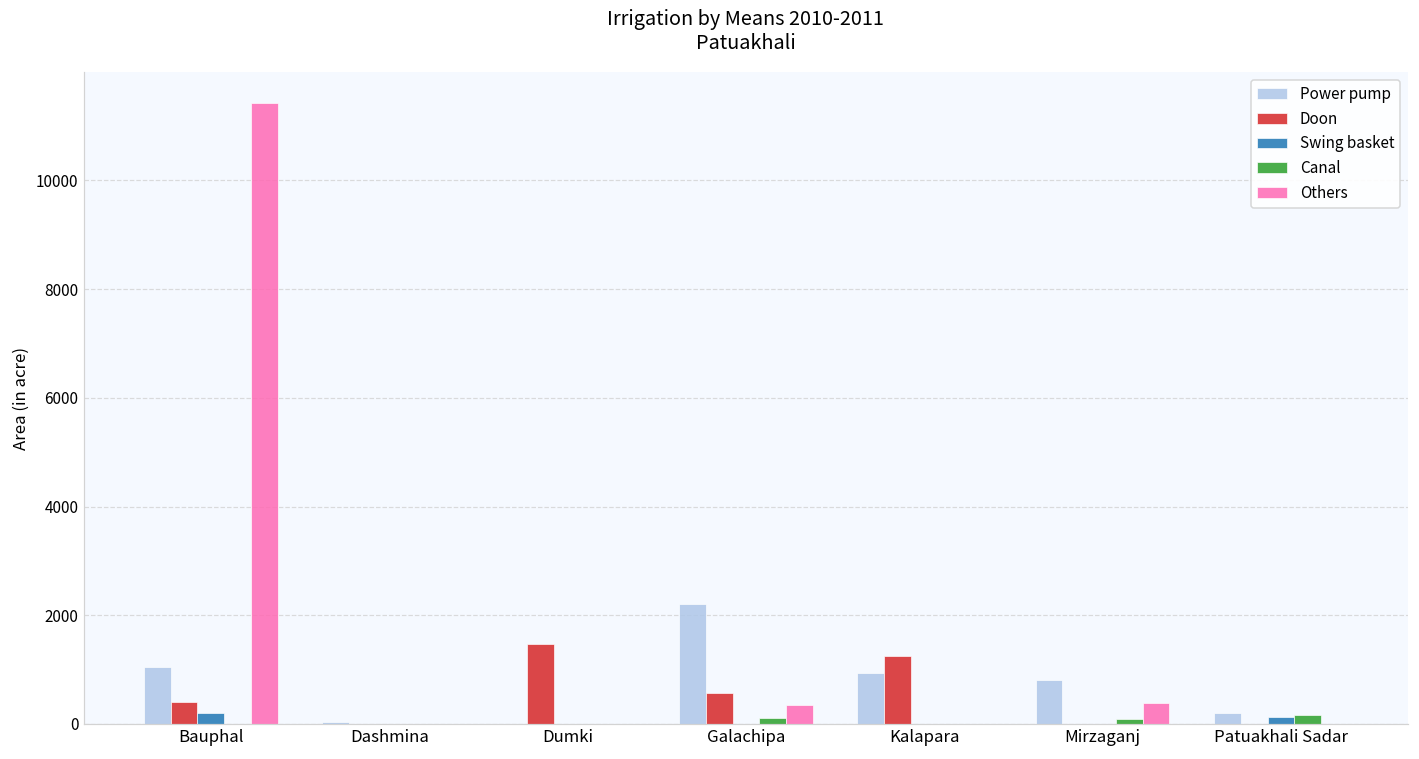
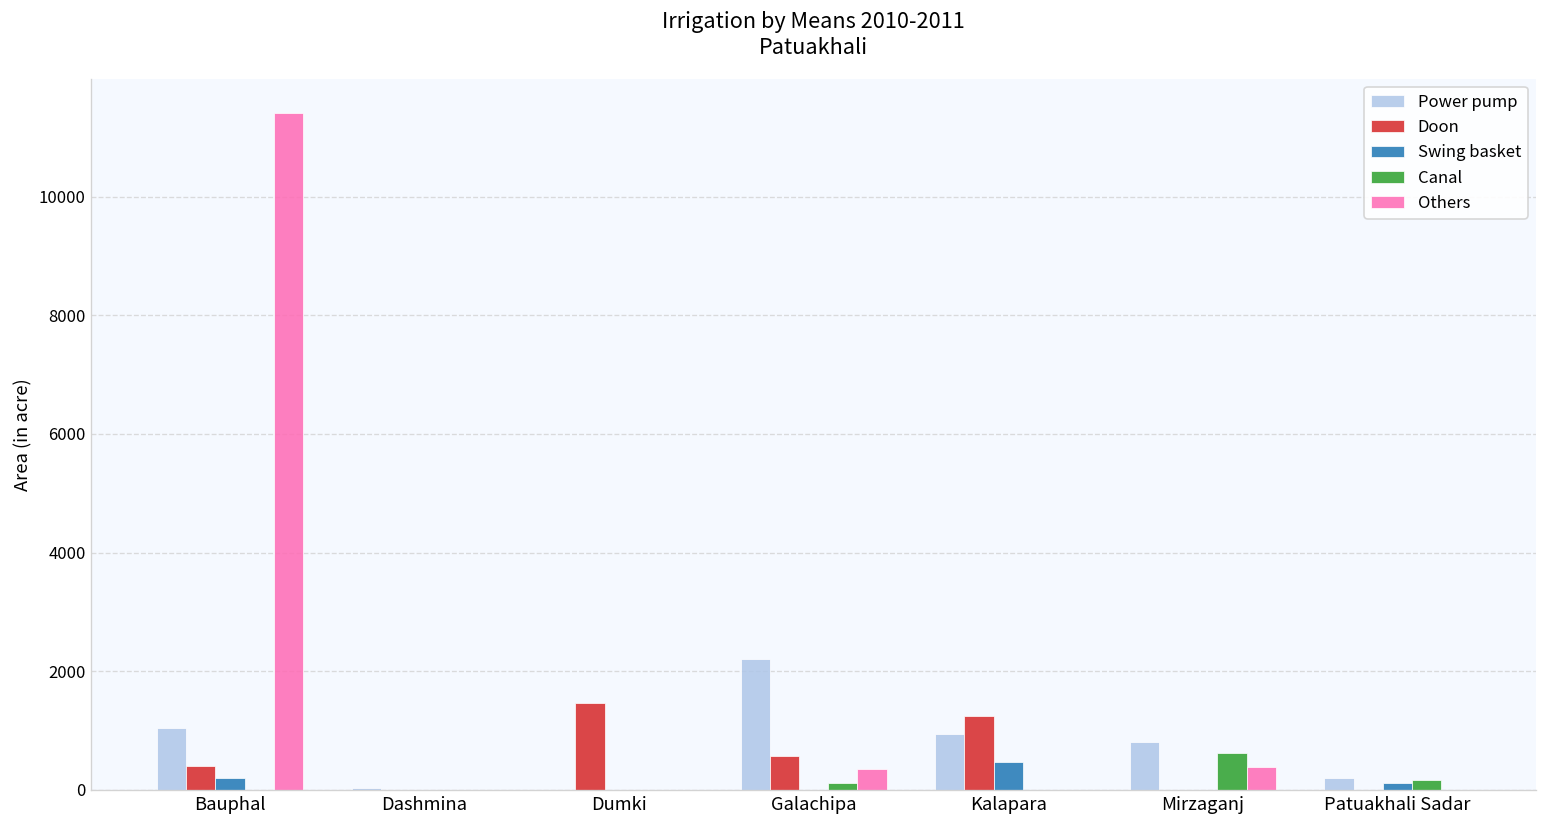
  {
    "Power pump": {
      "Bauphal": 1000,
      "Dumki": 0,
      "Galachipa": 2200,
      "Kalapara": 900,
      "Mirzaganj": 800,
      "Patuakhali Sadar": 200
    },
    "Doon": {
      "Bauphal": 400,
      "Dumki": 1500,
      "Galachipa": 600,
      "Kalapara": 1300,
      "Mirzaganj": 0,
      "Patuakhali Sadar": 0
    },
    "Swing basket": {
      "Bauphal": 200,
      "Dumki": 0,
      "Galachipa": 0,
-     "Kalapara": 0,
+     "Kalapara": 500,
      "Mirzaganj": 0,
      "Patuakhali Sadar": 100
    },
    "Canal": {
      "Bauphal": 0,
      "Dashmina": 0,
      "Dumki": 0,
      "Galachipa": 100,
      "Kalapara": 0,
-     "Mirzaganj": 100,
+     "Mirzaganj": 600,
      "Patuakhali Sadar": 200
    },
    "Others": {
      "Bauphal": 11400,
      "Dashmina": 0,
      "Dumki": 0,
      "Galachipa": 300,
      "Kalapara": 0,
      "Mirzaganj": 400,
      "Patuakhali Sadar": 0
    }
  }
